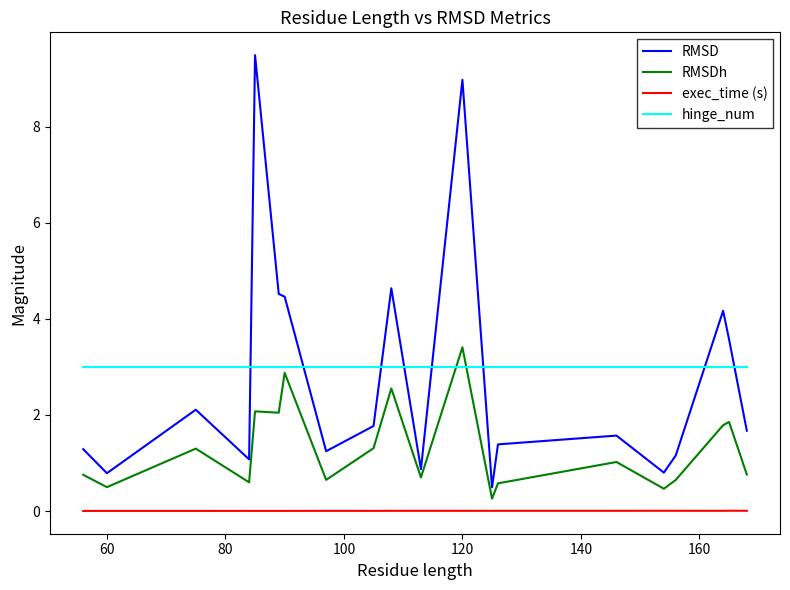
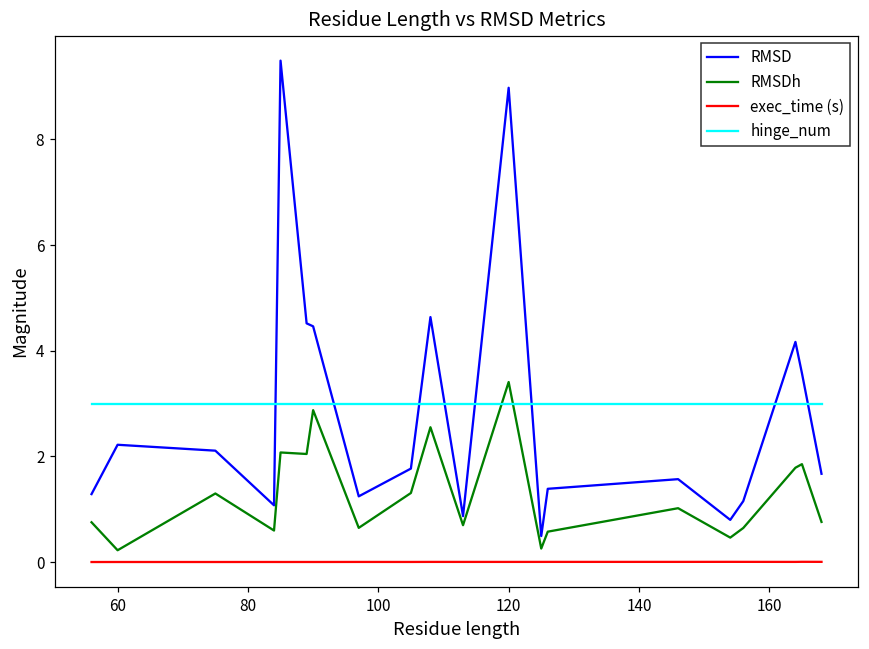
  {
    "RMSD": {
-     "60": 0.8,
+     "60": 2.2,
      "120": 9.0
    },
    "RMSDh": {
-     "60": 0.5,
+     "60": 0.2,
      "120": 3.4
    },
    "exec_time (s)": {
      "60": 0.0,
      "120": 0.0
    },
    "hinge_num": {
      "60": 3.0,
      "120": 3.0
    }
  }
